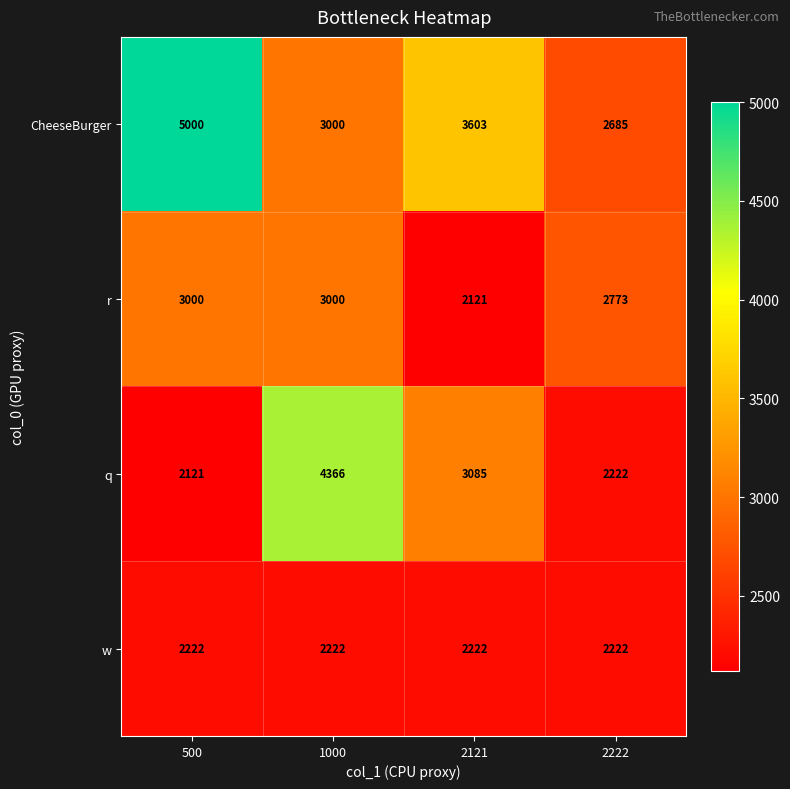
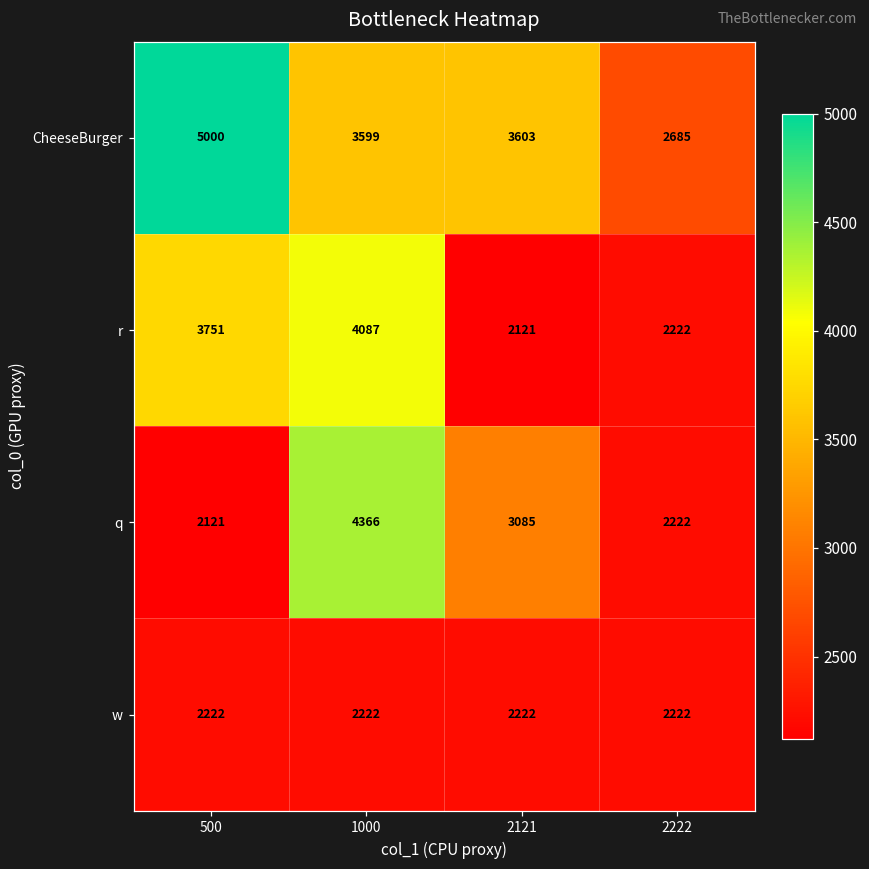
  {
    "CheeseBurger": {
      "500": 5000,
-     "1000": 3000,
+     "1000": 3599,
      "2121": 3603,
      "2222": 2685
    },
    "r": {
-     "500": 3000,
-     "1000": 3000,
+     "500": 3751,
+     "1000": 4087,
      "2121": 2121,
-     "2222": 2773
+     "2222": 2222
    },
    "q": {
      "500": 2121,
      "1000": 4366,
      "2121": 3085,
      "2222": 2222
    },
    "w": {
      "500": 2222,
      "1000": 2222,
      "2121": 2222,
      "2222": 2222
    }
  }
